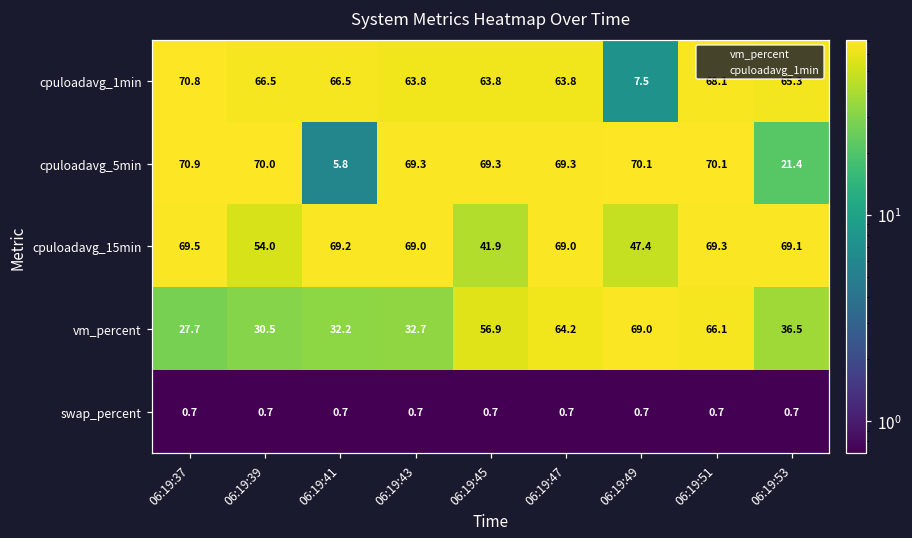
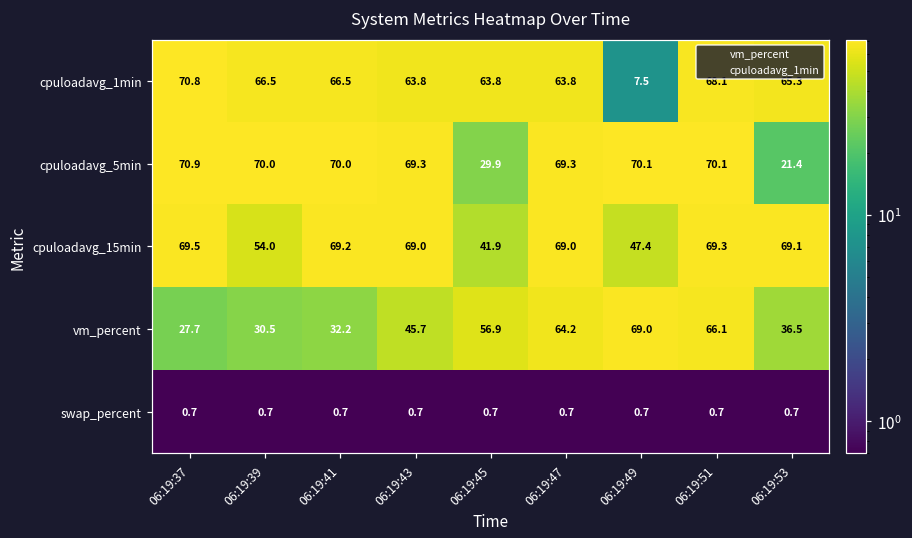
  {
    "cpuloadavg_1min": {
      "06:19:37": 70.8,
      "06:19:39": 66.5,
      "06:19:41": 66.5,
      "06:19:43": 63.8,
      "06:19:45": 63.8,
      "06:19:47": 63.8,
      "06:19:49": 7.5
    },
    "cpuloadavg_5min": {
      "06:19:37": 70.9,
      "06:19:39": 70.0,
-     "06:19:41": 5.8,
+     "06:19:41": 70.0,
      "06:19:43": 69.3,
-     "06:19:45": 69.3,
+     "06:19:45": 29.9,
      "06:19:47": 69.3,
      "06:19:49": 70.1,
      "06:19:51": 70.1,
      "06:19:53": 21.4
    },
    "cpuloadavg_15min": {
      "06:19:37": 69.5,
      "06:19:39": 54.0,
      "06:19:41": 69.2,
      "06:19:43": 69.0,
      "06:19:45": 41.9,
      "06:19:47": 69.0,
      "06:19:49": 47.4,
      "06:19:51": 69.3,
      "06:19:53": 69.1
    },
    "vm_percent": {
      "06:19:37": 27.7,
      "06:19:39": 30.5,
      "06:19:41": 32.2,
-     "06:19:43": 32.7,
+     "06:19:43": 45.7,
      "06:19:45": 56.9,
      "06:19:47": 64.2,
      "06:19:49": 69.0,
      "06:19:51": 66.1,
      "06:19:53": 36.5
    },
    "swap_percent": {
      "06:19:37": 0.7,
      "06:19:39": 0.7,
      "06:19:41": 0.7,
      "06:19:43": 0.7,
      "06:19:45": 0.7,
      "06:19:47": 0.7,
      "06:19:49": 0.7,
      "06:19:51": 0.7,
      "06:19:53": 0.7
    }
  }
